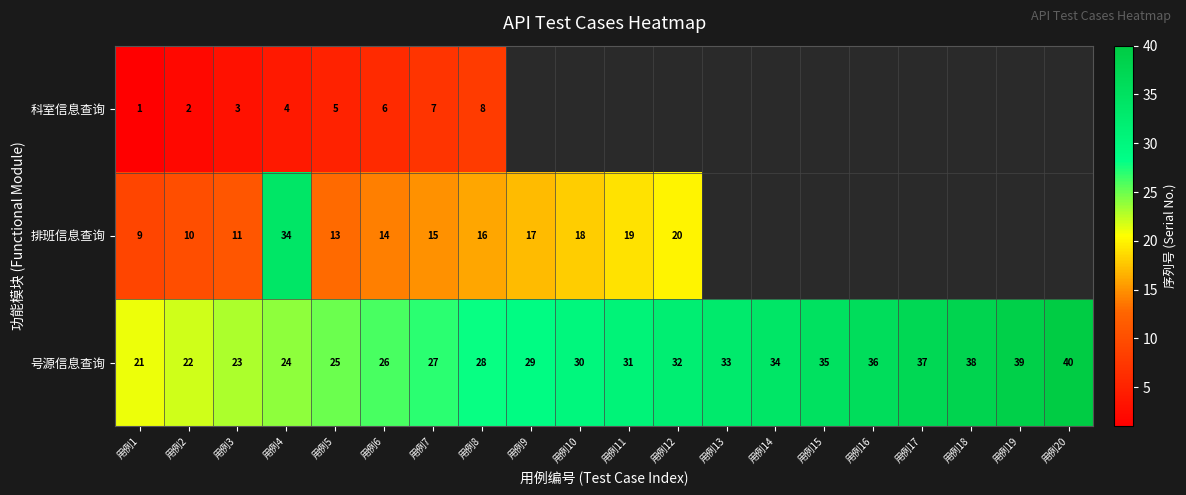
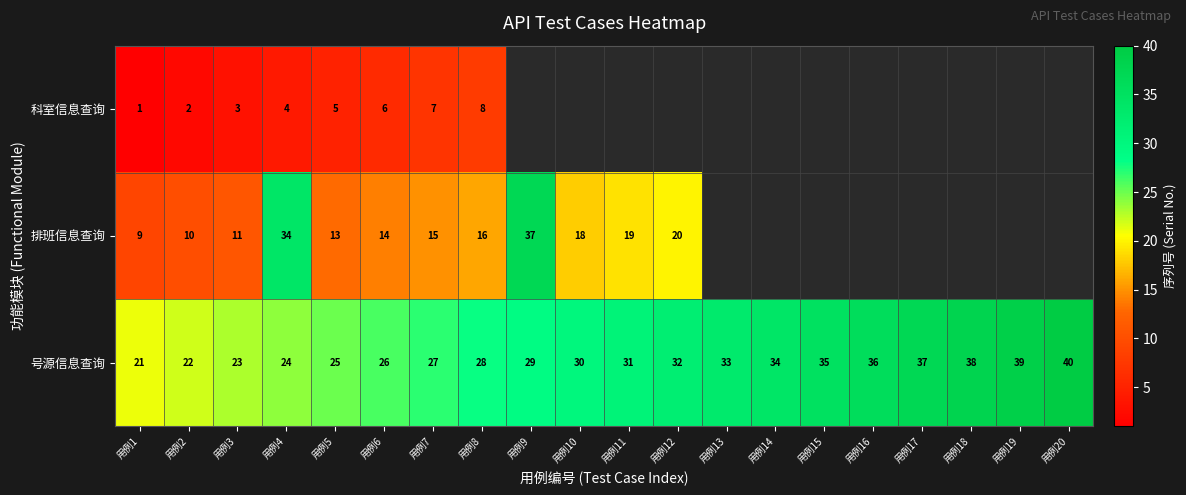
  {
    "科室信息查询": {
      "用例1": 1,
      "用例2": 2,
      "用例3": 3,
      "用例4": 4,
      "用例5": 5,
      "用例6": 6,
      "用例7": 7,
      "用例8": 8
    },
    "排班信息查询": {
      "用例1": 9,
      "用例2": 10,
      "用例3": 11,
      "用例4": 34,
      "用例5": 13,
      "用例6": 14,
      "用例7": 15,
      "用例8": 16,
-     "用例9": 17,
+     "用例9": 37,
      "用例10": 18,
      "用例11": 19,
      "用例12": 20
    },
    "号源信息查询": {
      "用例1": 21,
      "用例2": 22,
      "用例3": 23,
      "用例4": 24,
      "用例5": 25,
      "用例6": 26,
      "用例7": 27,
      "用例8": 28,
      "用例9": 29,
      "用例10": 30,
      "用例11": 31,
      "用例12": 32,
      "用例13": 33,
      "用例14": 34,
      "用例15": 35,
      "用例16": 36,
      "用例17": 37,
      "用例18": 38,
      "用例19": 39,
      "用例20": 40
    }
  }
